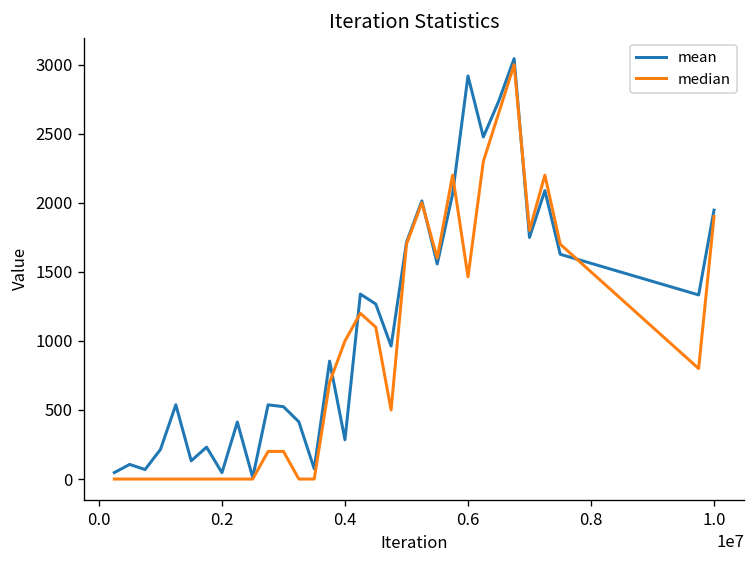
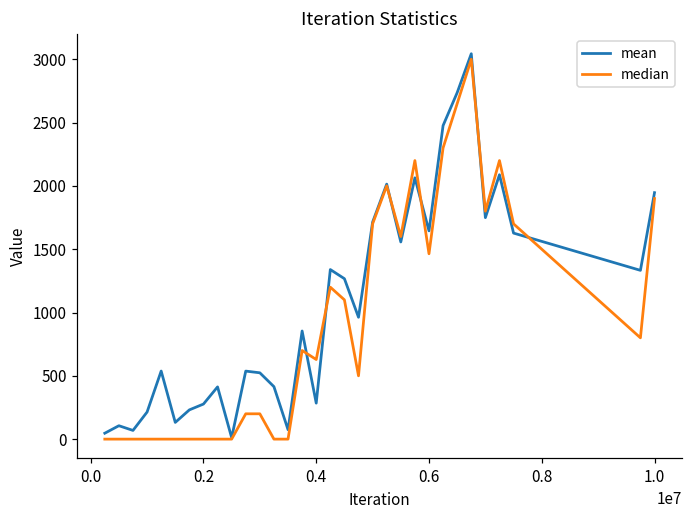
  {
    "mean": {
-     "0.2": 50,
+     "0.2": 280,
      "0.4": 280,
-     "0.6": 2920,
+     "0.6": 1640,
      "1.0": 1950
    },
    "median": {
      "0.2": 0,
-     "0.4": 1000,
+     "0.4": 630,
      "0.6": 1460,
      "1.0": 1900
    }
  }
